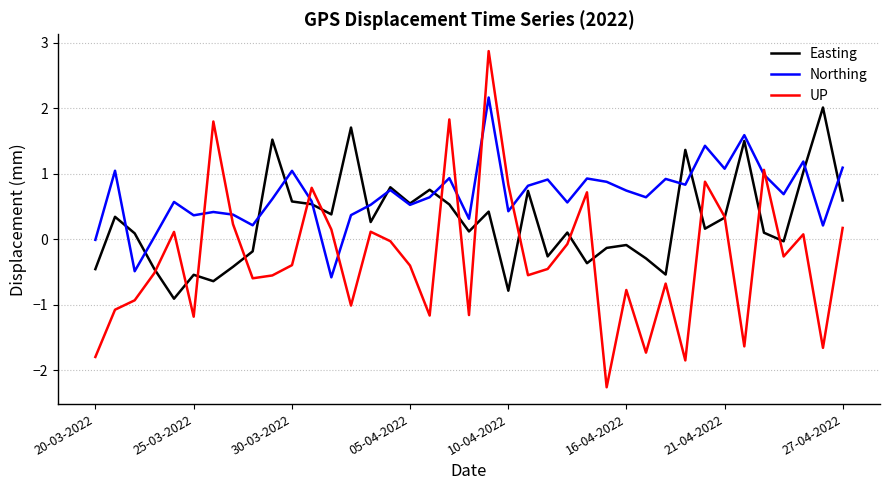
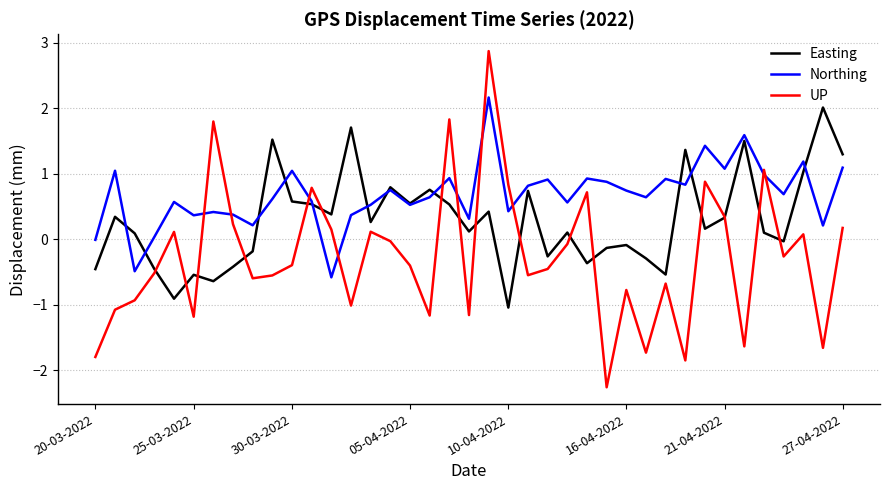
  {
    "Easting": {
      "20-03-2022": -0.5,
      "25-03-2022": -0.5,
      "30-03-2022": 0.6,
-     "10-04-2022": -0.8,
+     "10-04-2022": -1.0,
      "16-04-2022": -0.1,
-     "27-04-2022": 0.6
+     "27-04-2022": 1.3
    },
    "Northing": {
      "20-03-2022": 0.0,
      "25-03-2022": 0.4,
      "30-03-2022": 1.0,
      "10-04-2022": 0.4,
      "16-04-2022": 0.7,
      "21-04-2022": 1.1,
      "27-04-2022": 1.1
    },
    "UP": {
      "20-03-2022": -1.8,
      "25-03-2022": -1.2,
      "30-03-2022": -0.4,
      "05-04-2022": -0.4,
      "10-04-2022": 0.8,
      "16-04-2022": -0.8,
      "27-04-2022": 0.2
    }
  }
